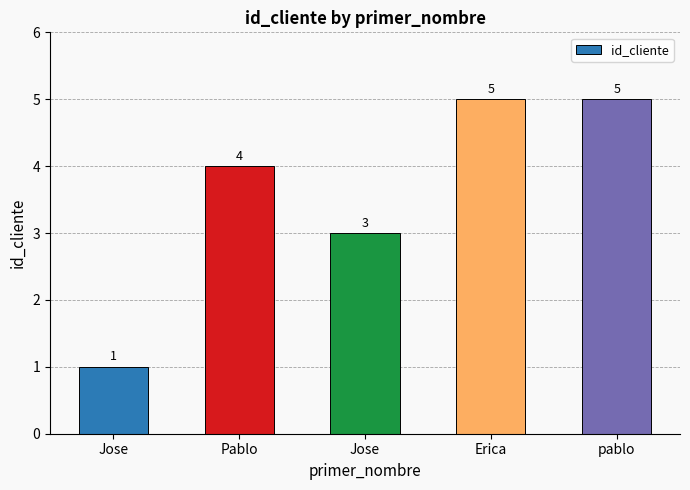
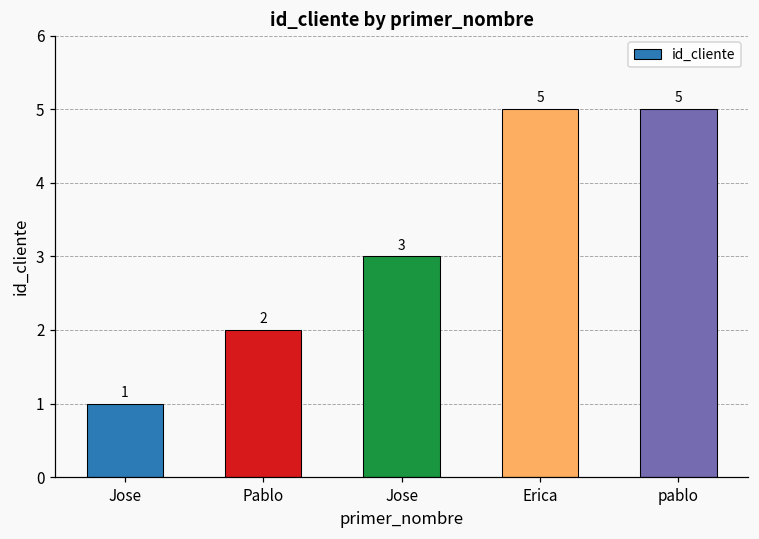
  {
-   "Pablo": 4,
+   "Pablo": 2,
    "Erica": 5,
    "pablo": 5
  }
